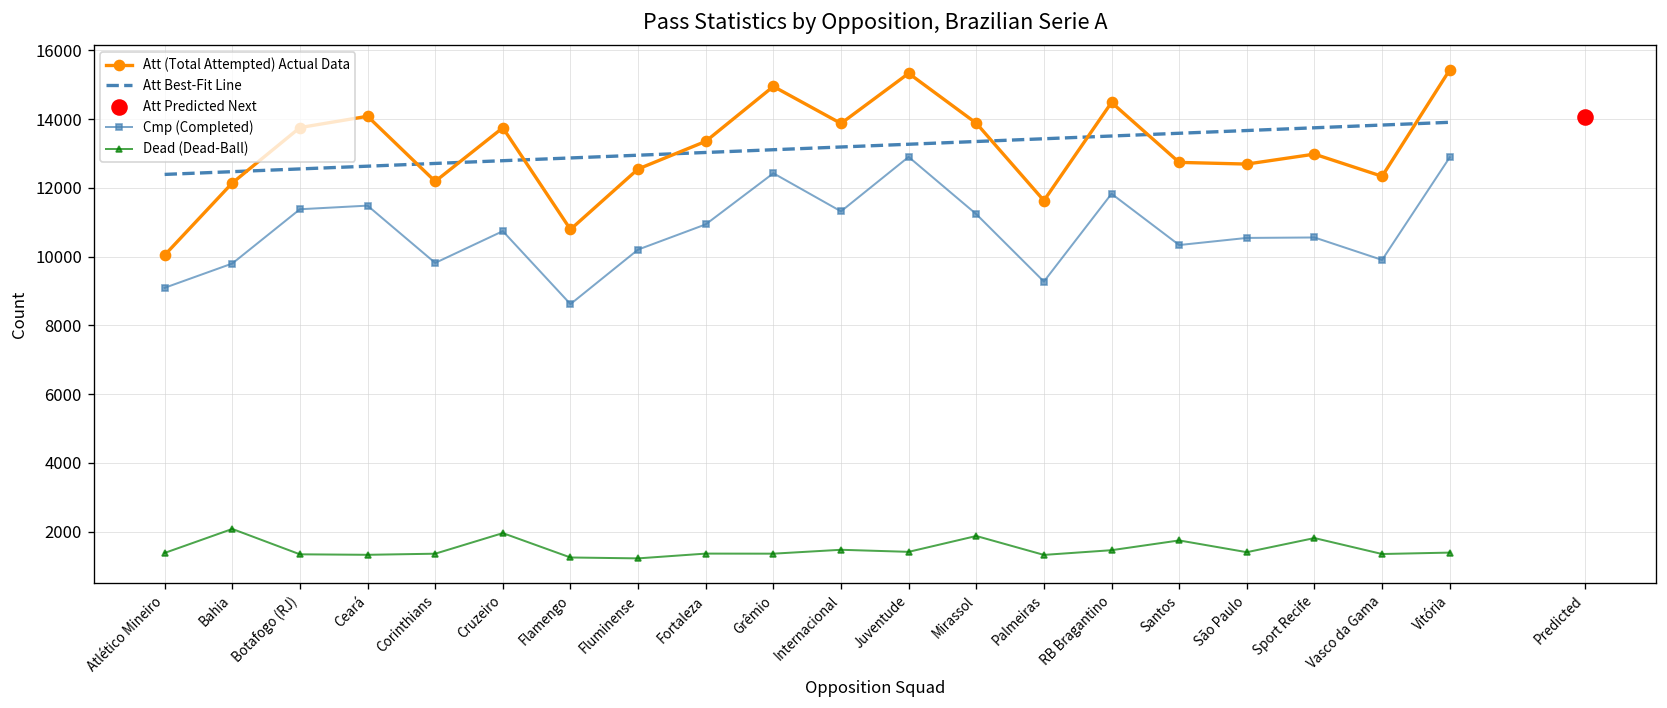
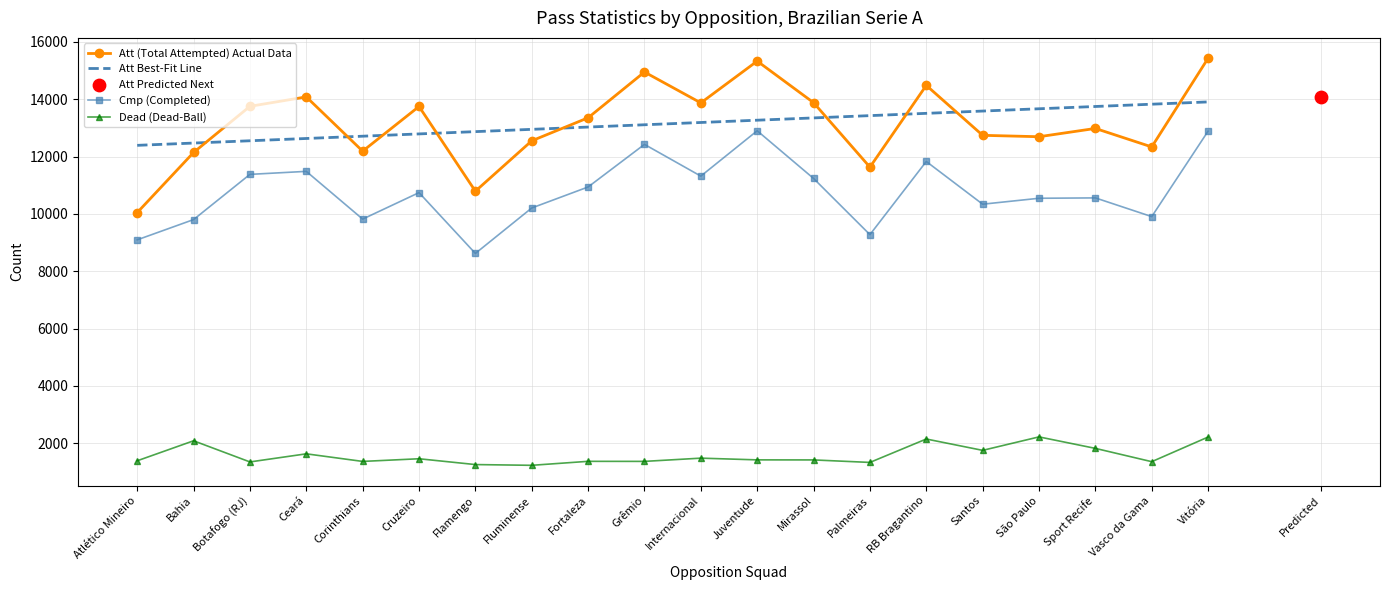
  {
    "Att (Total Attempted) Actual Data": {
      "Atlético Mineiro": 10000,
      "Bahia": 12100,
      "Ceará": 14100,
      "Corinthians": 12200,
      "Cruzeiro": 13800,
      "Flamengo": 10800,
      "Fluminense": 12600,
      "Fortaleza": 13400,
      "Grêmio": 15000,
      "Internacional": 13900,
      "Juventude": 15300,
      "Mirassol": 13900,
      "Palmeiras": 11600,
      "RB Bragantino": 14500,
      "Santos": 12700,
      "São Paulo": 12700,
      "Sport Recife": 13000,
      "Vasco da Gama": 12300,
      "Vitória": 15400
    },
    "Dead (Dead-Ball)": {
      "Atlético Mineiro": 1400,
      "Bahia": 2100,
      "Botafogo (RJ)": 1300,
-     "Ceará": 1300,
+     "Ceará": 1600,
      "Corinthians": 1400,
-     "Cruzeiro": 2000,
+     "Cruzeiro": 1500,
      "Flamengo": 1300,
      "Fluminense": 1200,
      "Fortaleza": 1400,
      "Grêmio": 1400,
      "Internacional": 1500,
      "Juventude": 1400,
-     "Mirassol": 1900,
+     "Mirassol": 1400,
      "Palmeiras": 1300,
-     "RB Bragantino": 1500,
+     "RB Bragantino": 2100,
      "Santos": 1700,
-     "São Paulo": 1400,
+     "São Paulo": 2200,
      "Sport Recife": 1800,
      "Vasco da Gama": 1400,
-     "Vitória": 1400
+     "Vitória": 2200
    }
  }
